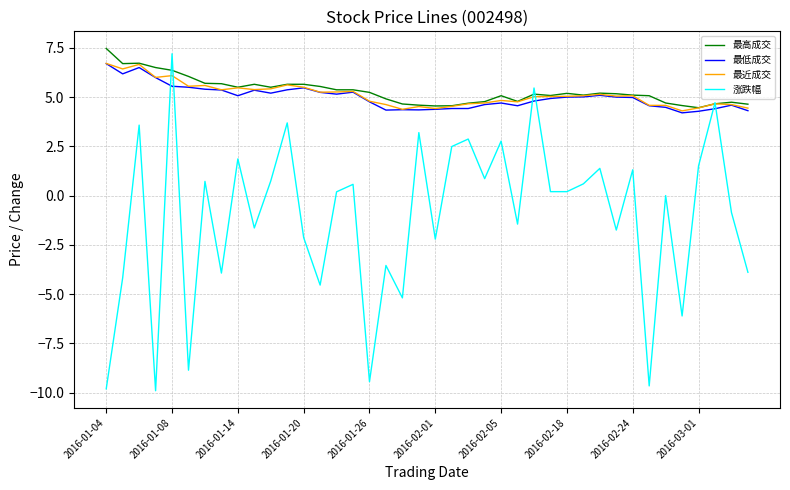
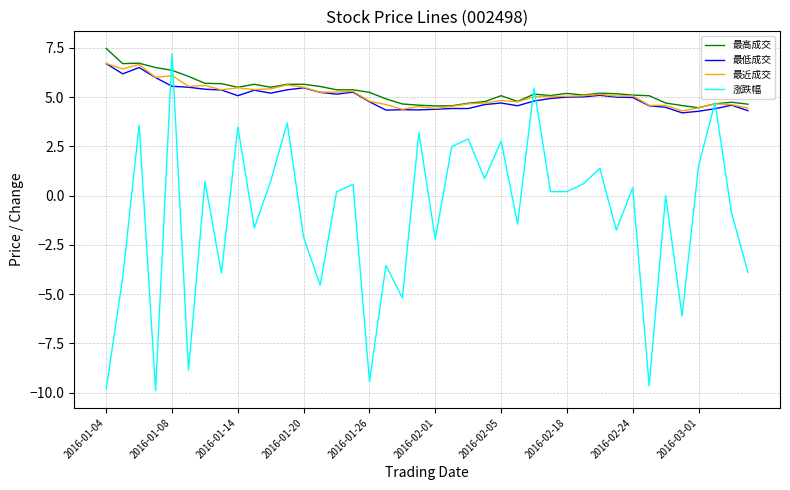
  {
    "最高成交": {
      "2016-01-04": 7.5,
      "2016-01-08": 6.4,
      "2016-01-20": 5.7,
      "2016-01-26": 5.2,
      "2016-02-05": 5.1,
      "2016-02-18": 5.2
    },
    "最低成交": {
      "2016-01-08": 5.6,
      "2016-01-14": 5.1,
      "2016-02-05": 4.7,
      "2016-03-01": 4.3
    },
    "最近成交": {
      "2016-01-08": 6.1,
      "2016-02-05": 4.8
    },
    "涨跌幅": {
      "2016-01-04": -9.8,
      "2016-01-08": 7.2,
-     "2016-01-14": 1.9,
+     "2016-01-14": 3.5,
      "2016-01-20": -2.1,
      "2016-01-26": -9.5,
      "2016-02-01": -2.2,
      "2016-02-05": 2.8,
      "2016-02-18": 0.2,
-     "2016-02-24": 1.3,
+     "2016-02-24": 0.4,
      "2016-03-01": 1.5
    }
  }
